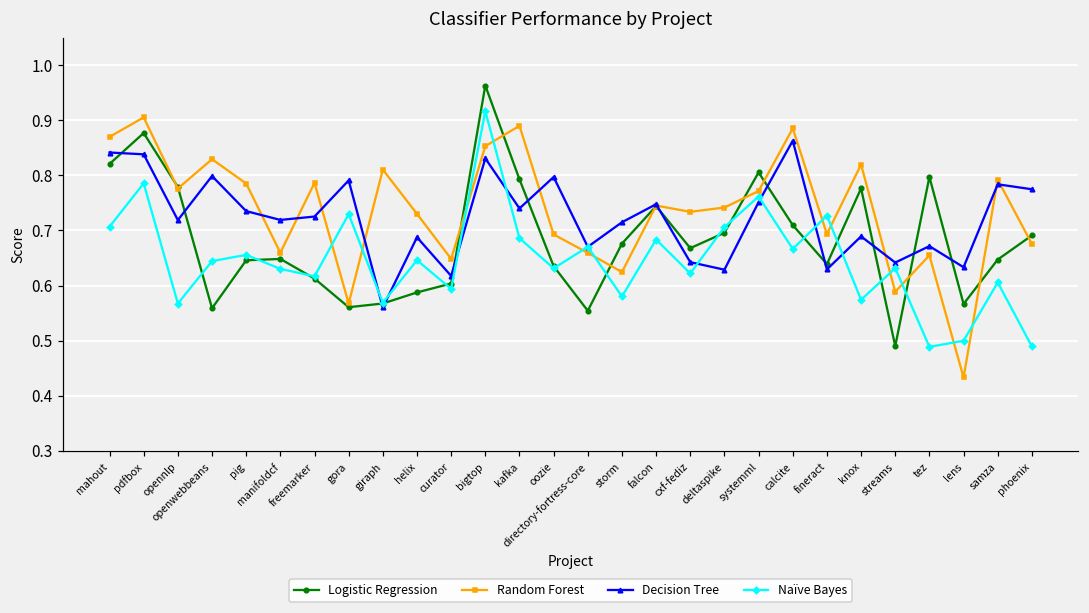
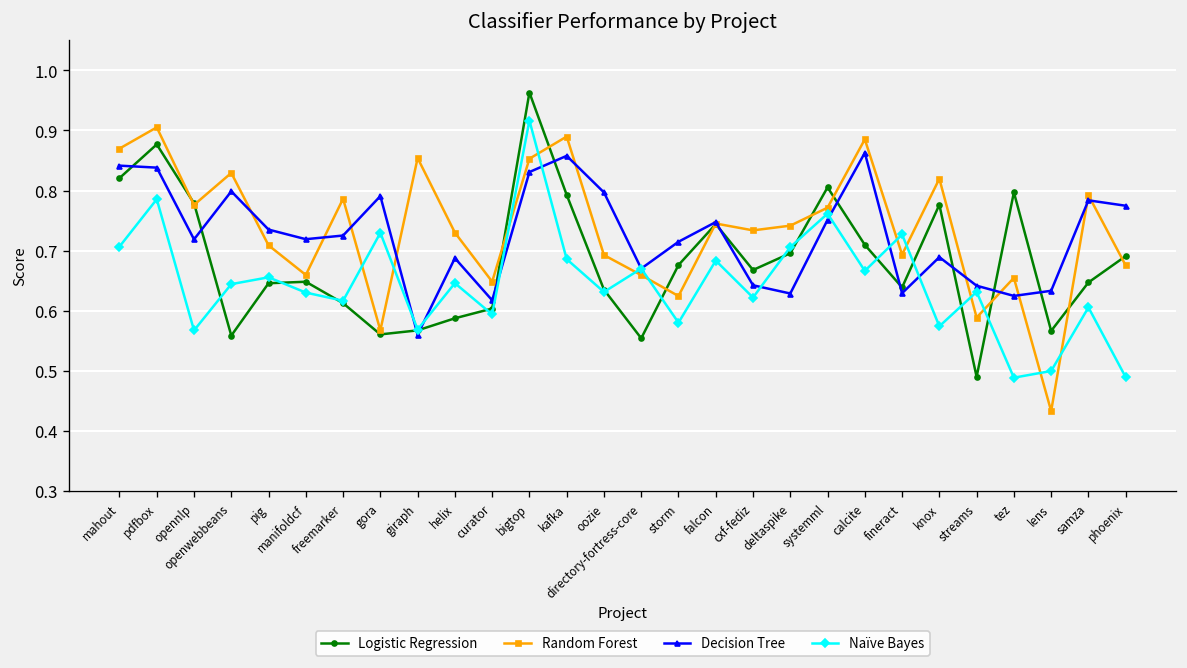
  {
    "Logistic Regression": {
      "mahout": 0.82,
      "pdfbox": 0.88,
      "openwebbeans": 0.56,
      "pig": 0.65,
      "manifoldcf": 0.65,
      "gora": 0.56,
      "helix": 0.59,
      "curator": 0.60,
      "bigtop": 0.96,
      "kafka": 0.79,
      "directory-fortress-core": 0.55,
      "storm": 0.68,
      "cxf-fediz": 0.67,
      "deltaspike": 0.70,
      "systemml": 0.81,
      "calcite": 0.71,
      "fineract": 0.64,
      "knox": 0.78,
      "streams": 0.49,
      "tez": 0.80,
      "lens": 0.57,
      "samza": 0.65,
      "phoenix": 0.69
    },
    "Random Forest": {
      "mahout": 0.87,
      "pdfbox": 0.91,
      "openwebbeans": 0.83,
-     "pig": 0.79,
+     "pig": 0.71,
      "manifoldcf": 0.66,
      "freemarker": 0.79,
      "gora": 0.57,
-     "giraph": 0.81,
+     "giraph": 0.85,
      "helix": 0.73,
      "curator": 0.65,
      "bigtop": 0.85,
      "kafka": 0.89,
      "oozie": 0.69,
      "directory-fortress-core": 0.66,
      "storm": 0.62,
      "cxf-fediz": 0.73,
      "deltaspike": 0.74,
      "systemml": 0.77,
      "calcite": 0.89,
      "fineract": 0.69,
      "knox": 0.82,
      "streams": 0.59,
      "tez": 0.65,
      "lens": 0.43,
      "samza": 0.79,
      "phoenix": 0.68
    },
    "Decision Tree": {
      "mahout": 0.84,
      "pdfbox": 0.84,
      "opennlp": 0.72,
      "openwebbeans": 0.80,
      "pig": 0.74,
      "manifoldcf": 0.72,
      "freemarker": 0.73,
      "gora": 0.79,
      "giraph": 0.56,
      "helix": 0.69,
      "curator": 0.62,
      "bigtop": 0.83,
-     "kafka": 0.74,
+     "kafka": 0.86,
      "oozie": 0.80,
      "storm": 0.71,
      "cxf-fediz": 0.64,
      "deltaspike": 0.63,
      "systemml": 0.75,
      "calcite": 0.86,
      "fineract": 0.63,
      "knox": 0.69,
      "streams": 0.64,
-     "tez": 0.67,
+     "tez": 0.62,
      "lens": 0.63,
      "samza": 0.78,
      "phoenix": 0.77
    },
    "Naïve Bayes": {
      "mahout": 0.71,
      "pdfbox": 0.79,
      "opennlp": 0.57,
      "openwebbeans": 0.64,
      "pig": 0.66,
      "manifoldcf": 0.63,
      "gora": 0.73,
      "helix": 0.65,
      "curator": 0.59,
      "bigtop": 0.92,
      "kafka": 0.69,
      "storm": 0.58,
      "falcon": 0.68,
      "cxf-fediz": 0.62,
      "deltaspike": 0.71,
      "systemml": 0.76,
      "calcite": 0.67,
      "fineract": 0.73,
      "knox": 0.57,
      "streams": 0.63,
      "tez": 0.49,
      "lens": 0.50,
      "samza": 0.61,
      "phoenix": 0.49
    }
  }
